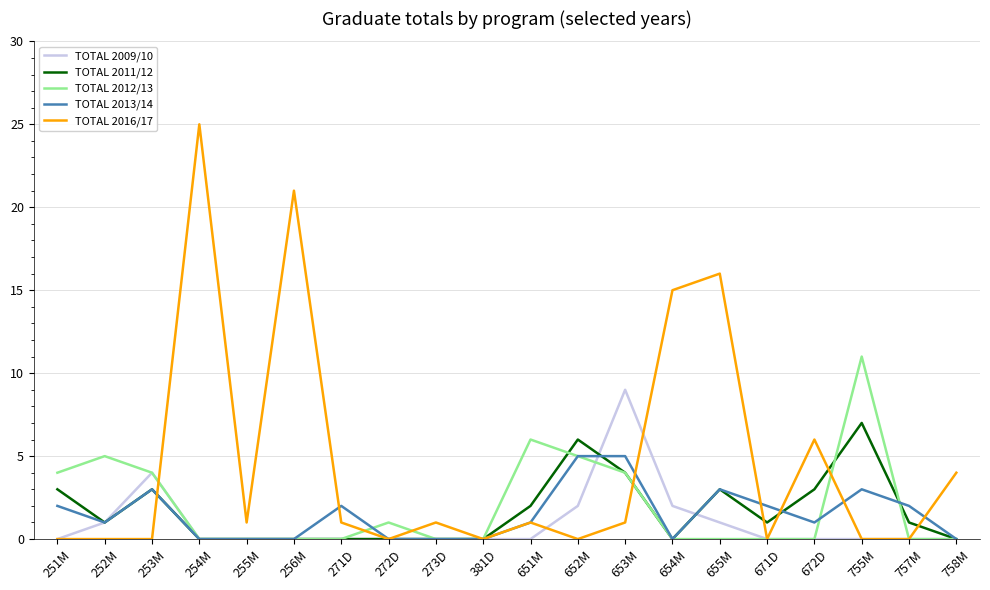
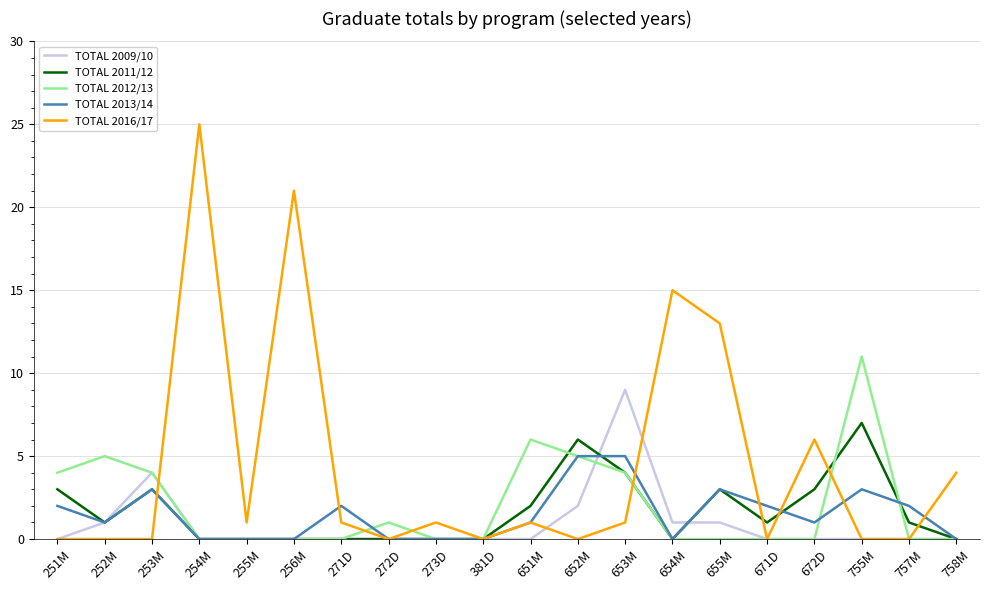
  {
    "TOTAL 2009/10": {
      "651M": 0,
      "652M": 2,
      "653M": 9,
-     "654M": 2,
+     "654M": 1,
      "655M": 1
    },
    "TOTAL 2011/12": {
      "251M": 3,
      "651M": 2,
      "652M": 6,
      "671D": 1,
      "672D": 3,
      "755M": 7,
      "757M": 1
    },
    "TOTAL 2012/13": {
      "251M": 4,
      "252M": 5,
      "272D": 1,
      "651M": 6,
      "655M": 0,
      "755M": 11
    },
    "TOTAL 2013/14": {
      "251M": 2,
      "271D": 2,
      "653M": 5,
      "671D": 2,
      "672D": 1,
      "755M": 3,
      "757M": 2
    },
    "TOTAL 2016/17": {
      "252M": 0,
      "253M": 0,
      "254M": 25,
      "255M": 1,
      "256M": 21,
      "271D": 1,
      "273D": 1,
      "652M": 0,
      "653M": 1,
      "654M": 15,
-     "655M": 16,
+     "655M": 13,
      "672D": 6,
      "758M": 4
    }
  }
